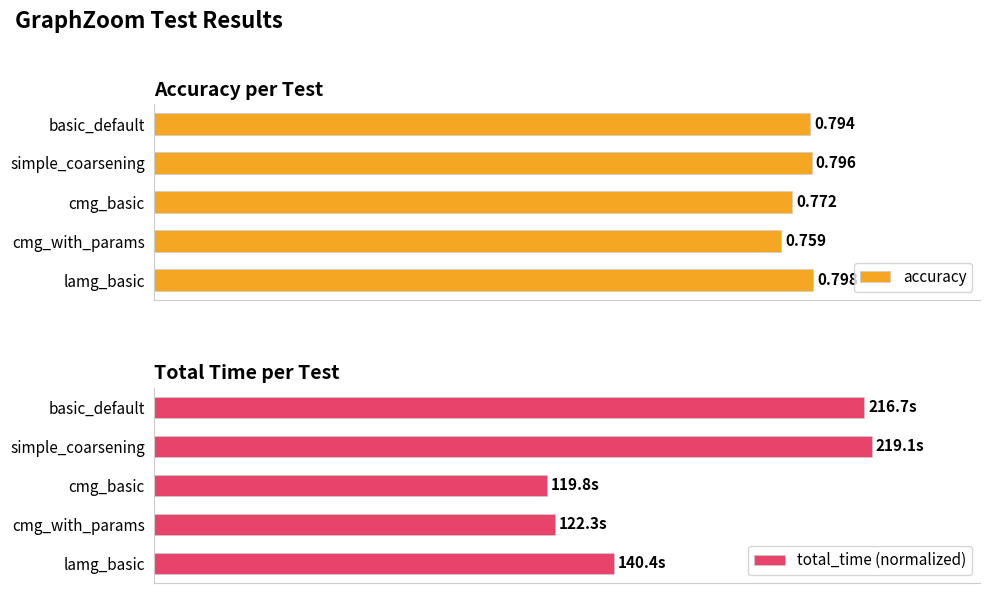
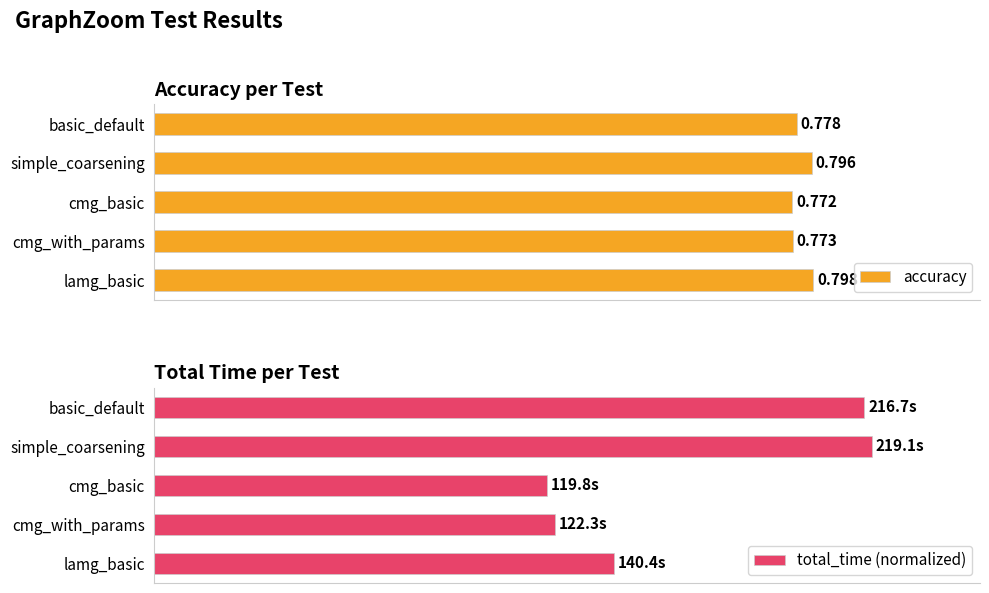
  {
    "Accuracy per Test": {
-     "basic_default": 0.794,
+     "basic_default": 0.778,
      "simple_coarsening": 0.796,
      "cmg_basic": 0.772,
-     "cmg_with_params": 0.759
+     "cmg_with_params": 0.773
    }
  }
